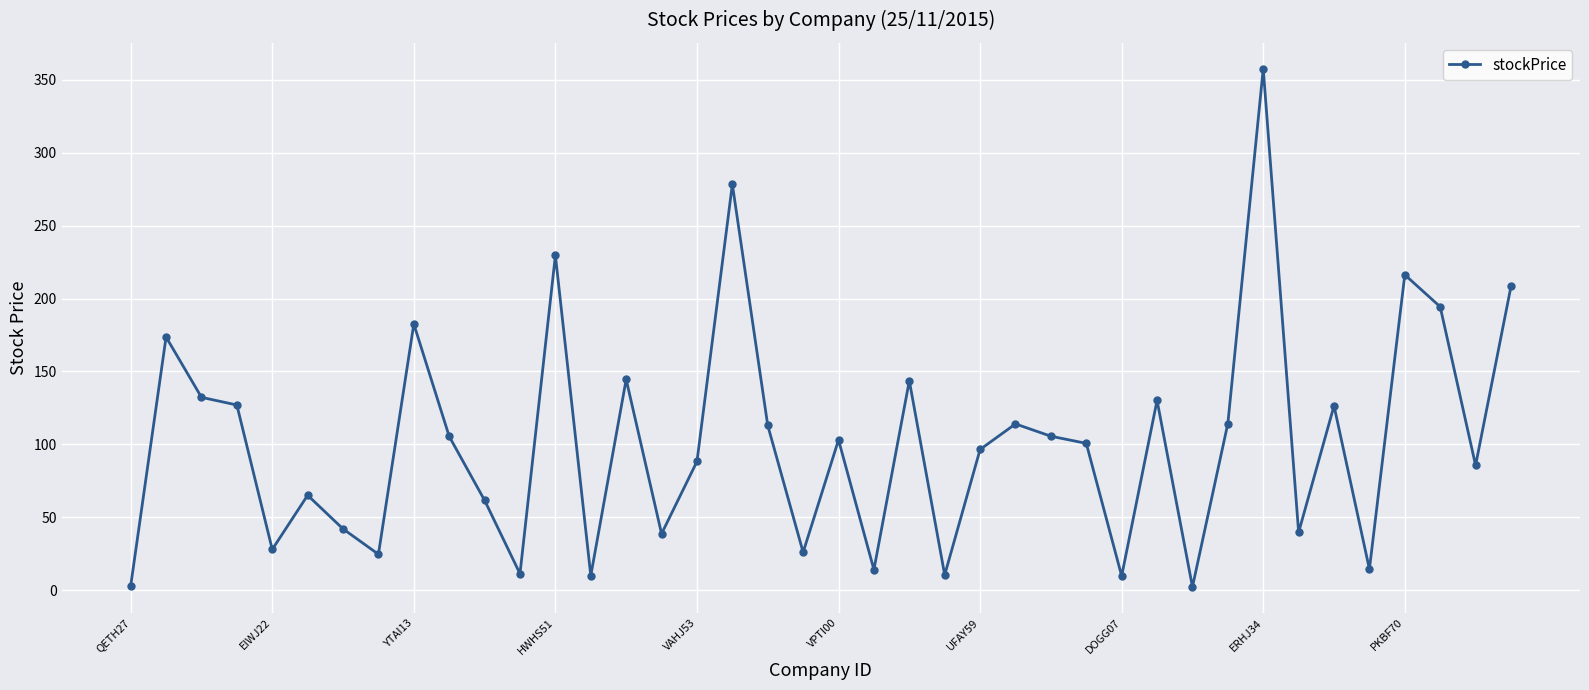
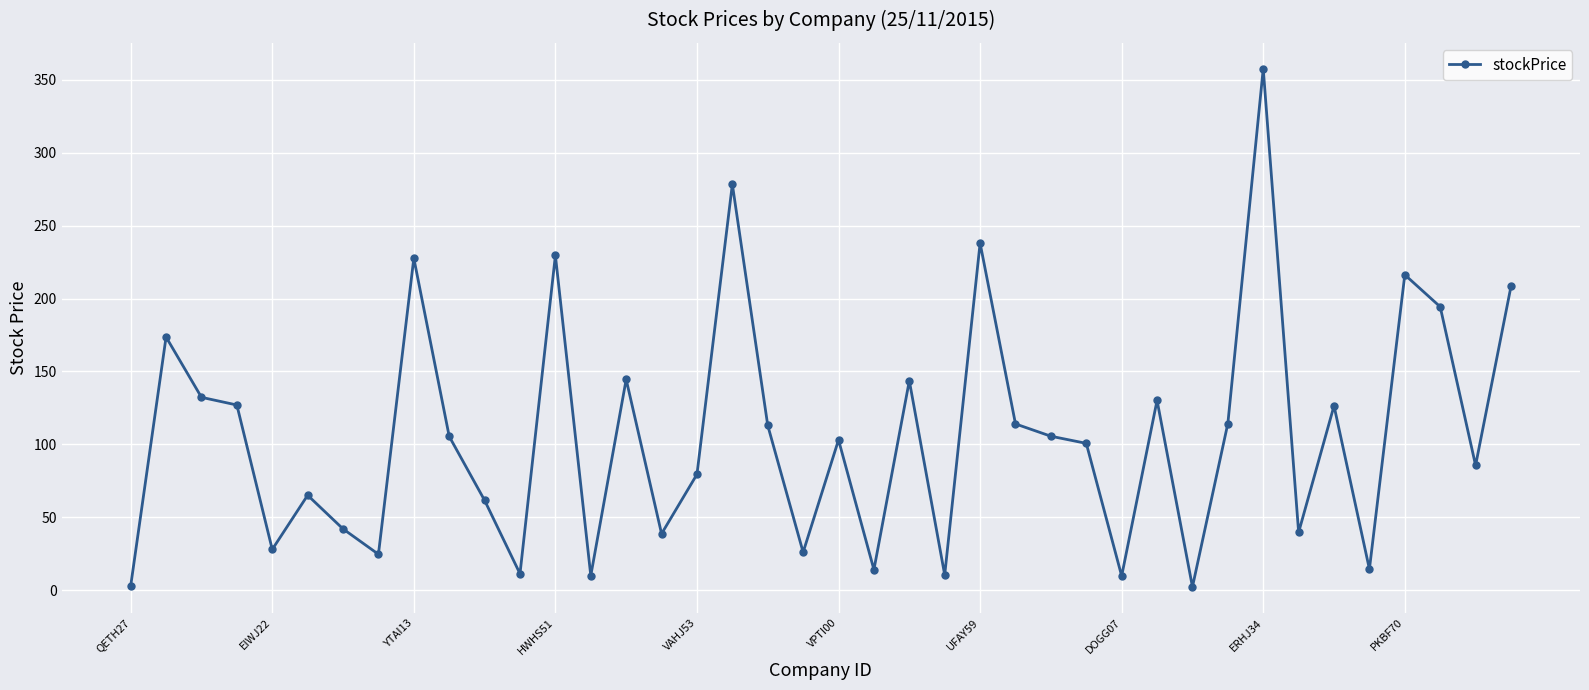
  {
    "QETH27": 3,
    "EIWJ22": 28,
-   "YTAI13": 183,
+   "YTAI13": 228,
    "HWHS51": 230,
-   "VAHJ53": 88,
+   "VAHJ53": 79,
    "VPTI00": 103,
-   "UFAY59": 97,
+   "UFAY59": 238,
    "DOGG07": 10,
    "ERHJ34": 358,
    "PKBF70": 216
  }
